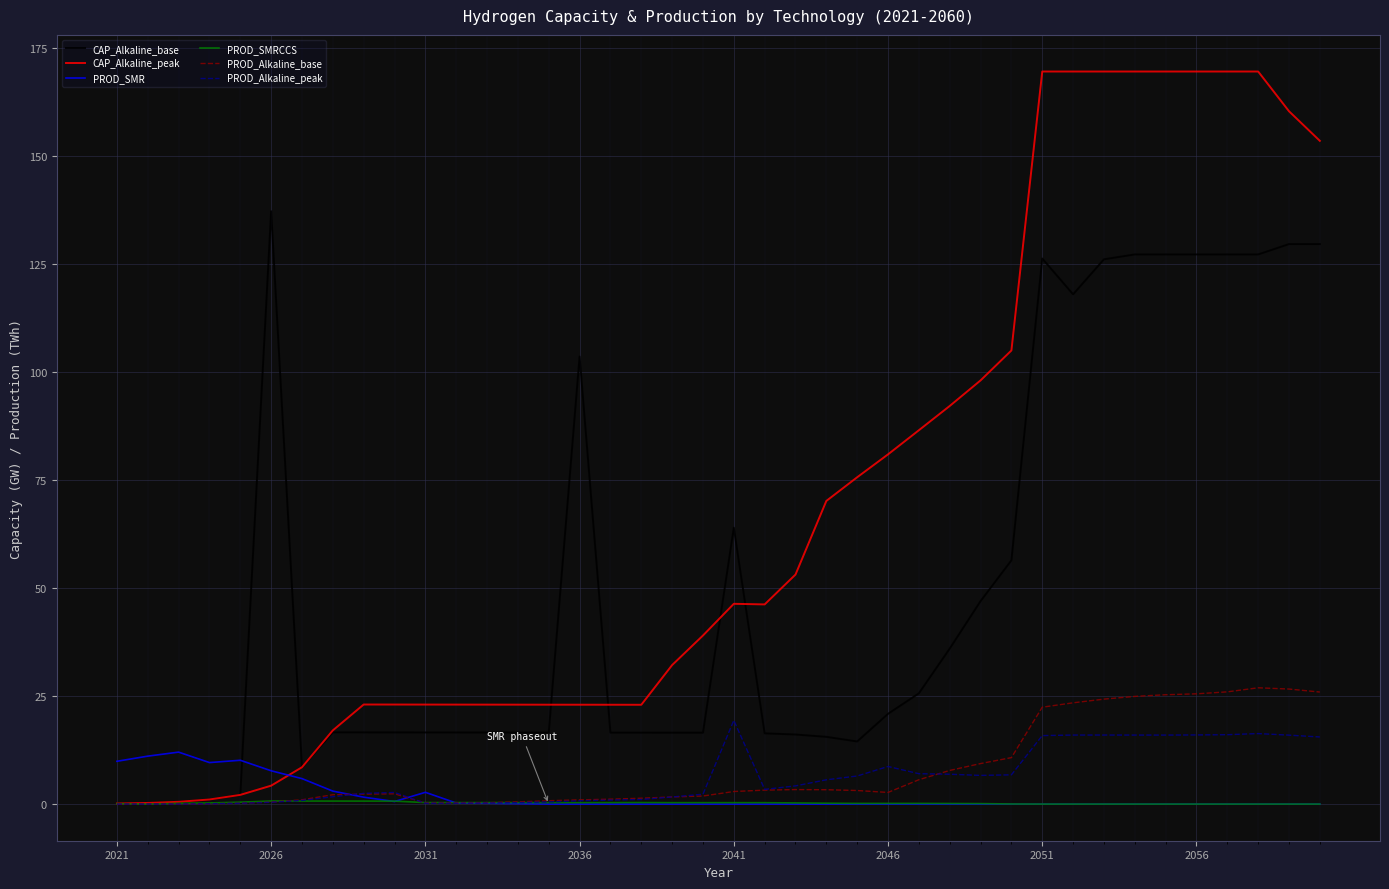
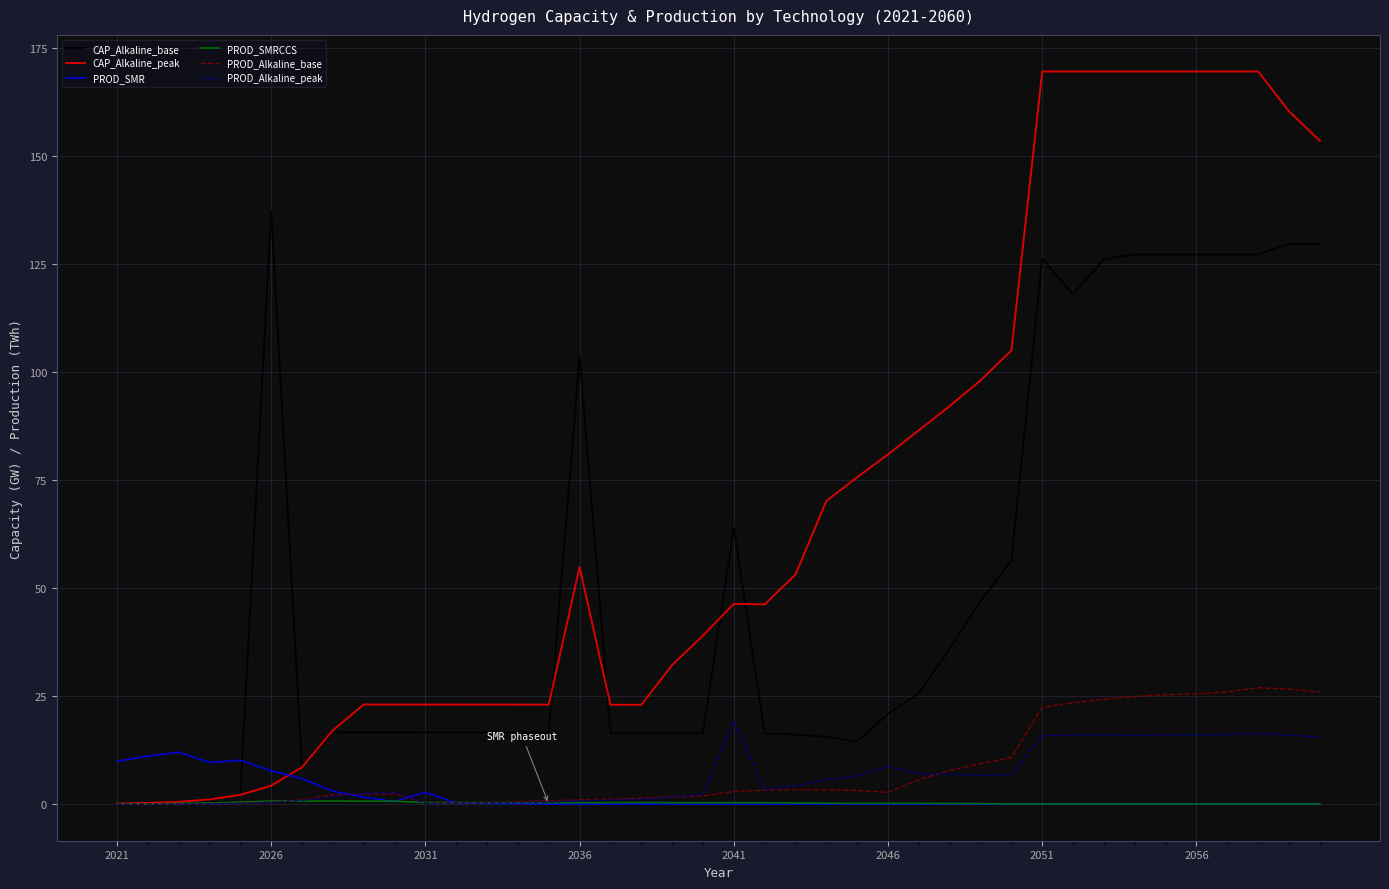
  {
    "CAP_Alkaline_base": {
      "2026": 137,
      "2031": 17,
      "2036": 104,
      "2041": 64,
      "2046": 21,
      "2051": 126,
      "2056": 127
    },
    "CAP_Alkaline_peak": {
      "2026": 4,
      "2031": 23,
-     "2036": 23,
+     "2036": 55,
      "2041": 46,
      "2046": 81,
      "2051": 170,
      "2056": 170
    },
    "PROD_SMR": {
      "2021": 10,
      "2026": 8,
      "2031": 3
    },
    "PROD_Alkaline_base": {
      "2041": 3,
      "2046": 3,
      "2051": 22,
      "2056": 26
    },
    "PROD_Alkaline_peak": {
      "2041": 19,
      "2046": 9,
      "2051": 16,
      "2056": 16
    }
  }
